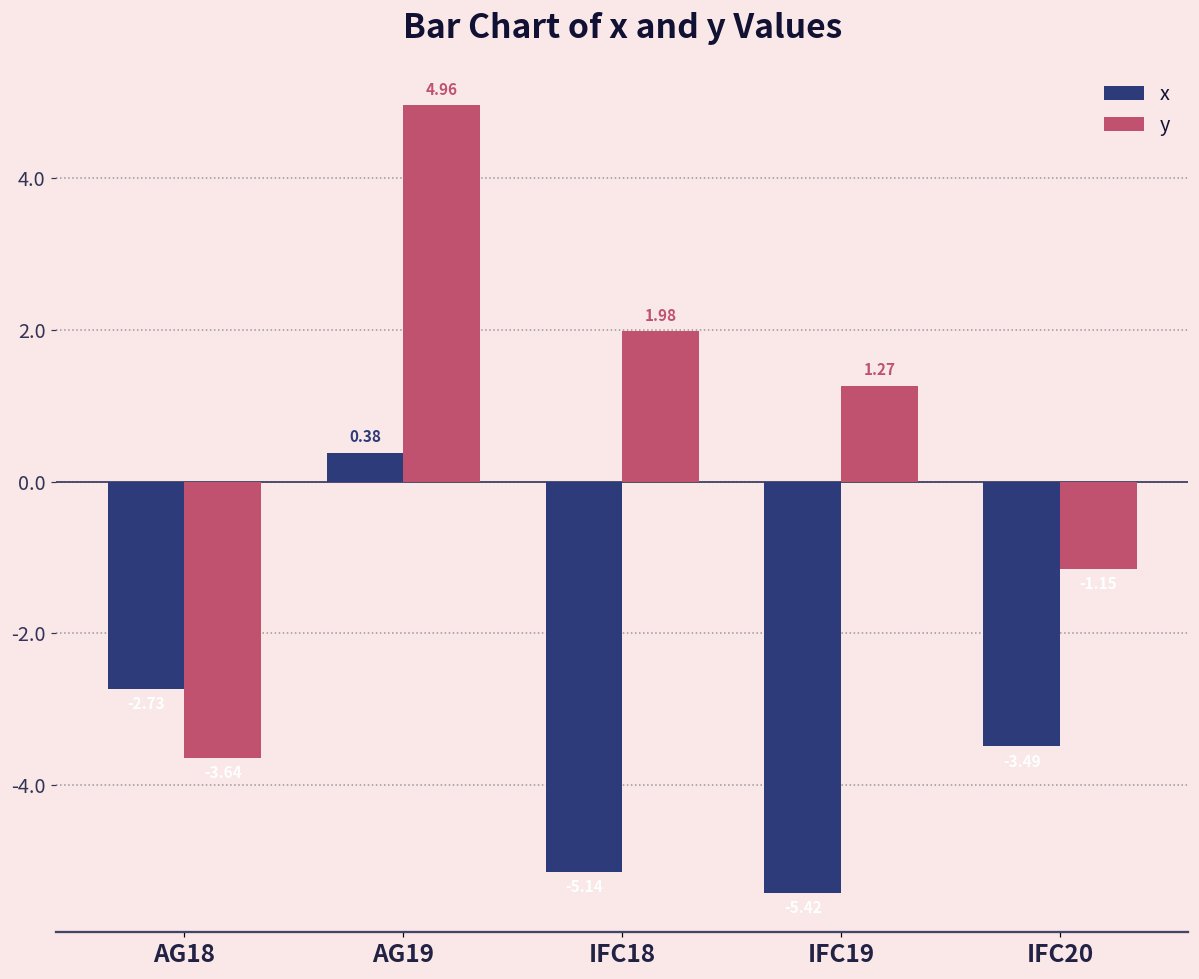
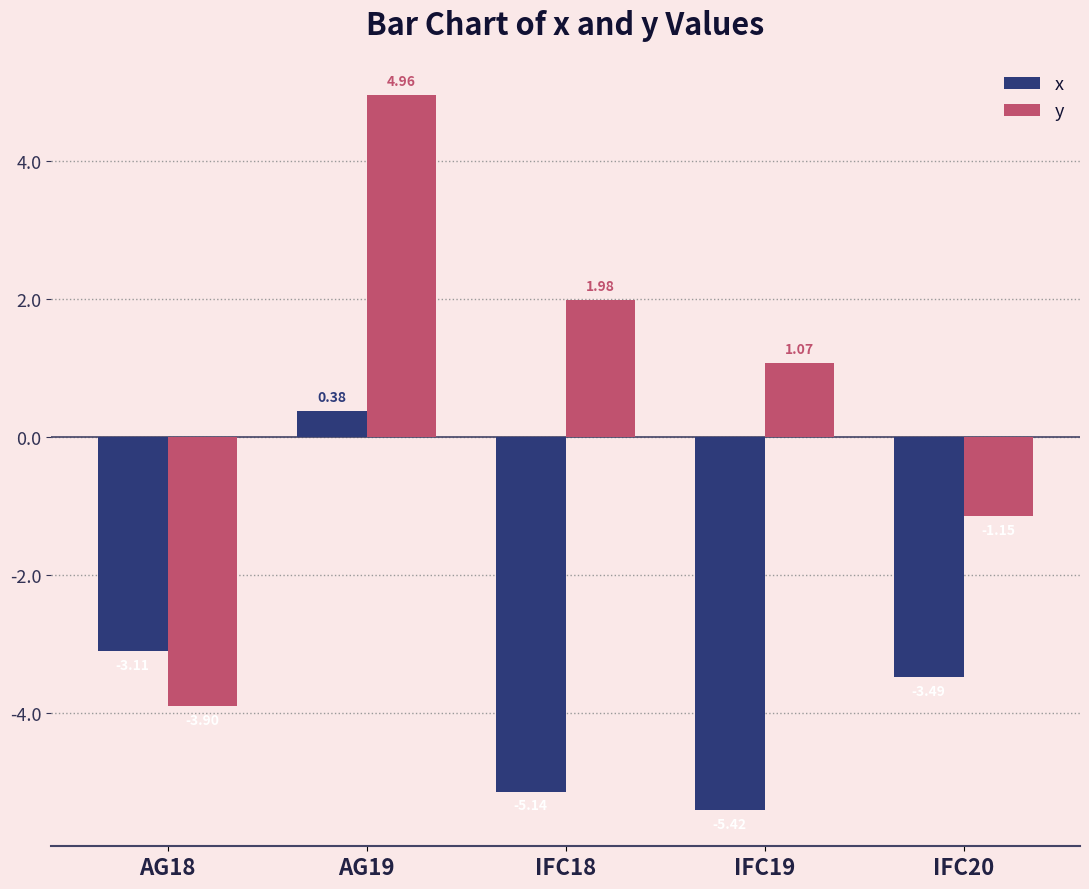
  {
    "x": {
-     "AG18": -2.7,
+     "AG18": -3.1,
      "IFC18": -5.1,
      "IFC19": -5.4,
      "IFC20": -3.5
    },
    "y": {
-     "AG18": -3.6,
+     "AG18": -3.9,
      "AG19": 4.96,
      "IFC18": 1.98,
-     "IFC19": 1.27
+     "IFC19": 1.07
    }
  }
